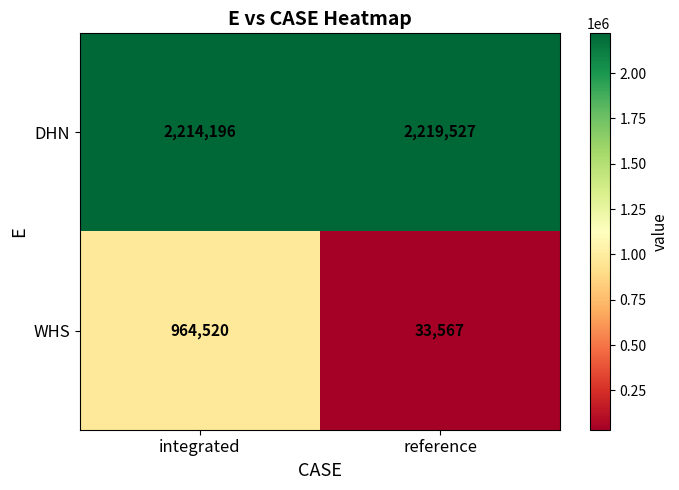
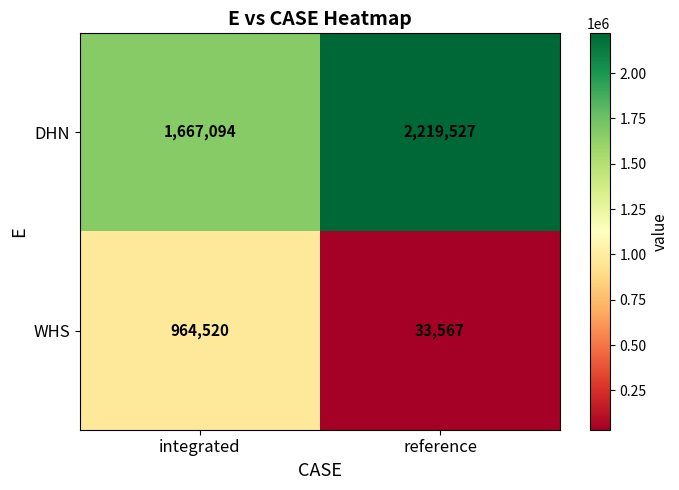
  {
    "DHN": {
-     "integrated": "2,214,196",
+     "integrated": "1,667,094",
      "reference": "2,219,527"
    },
    "WHS": {
      "integrated": "964,520",
      "reference": "33,567"
    }
  }
